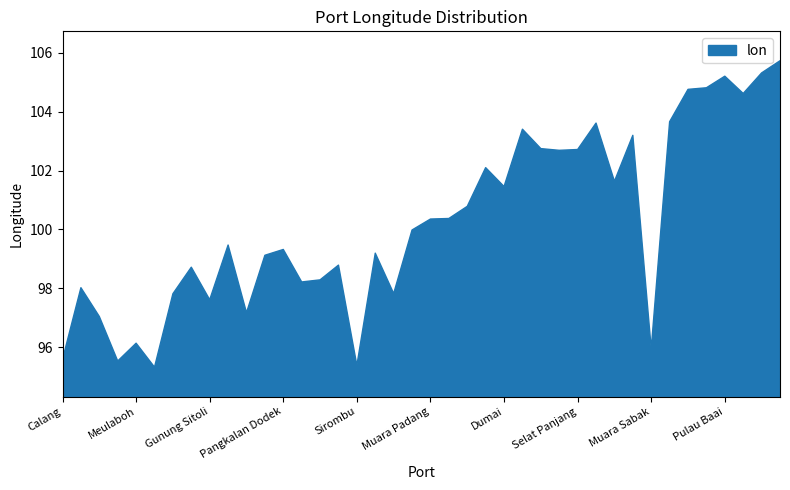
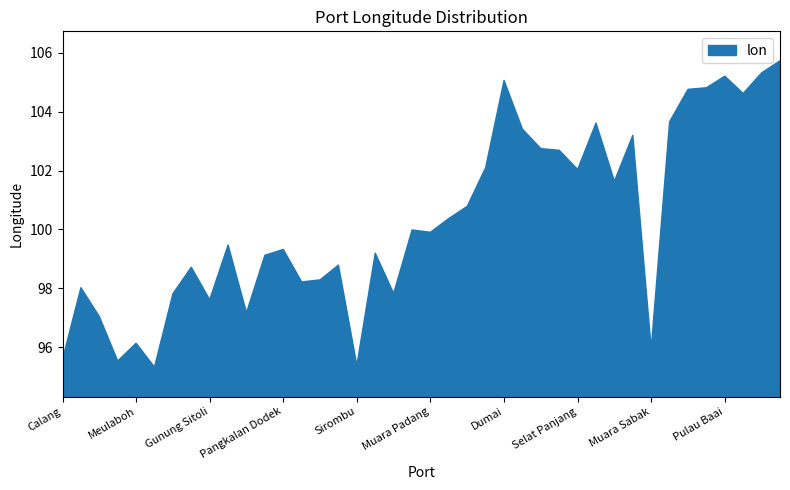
  {
    "Calang": 95.6,
    "Meulaboh": 96.1,
    "Gunung Sitoli": 97.6,
    "Pangkalan Dodek": 99.3,
    "Sirombu": 95.4,
-   "Muara Padang": 100.4,
-   "Dumai": 101.5,
-   "Selat Panjang": 102.7,
+   "Muara Padang": 99.9,
+   "Dumai": 105.1,
+   "Selat Panjang": 102.0,
    "Muara Sabak": 95.9,
    "Pulau Baai": 105.2
  }
